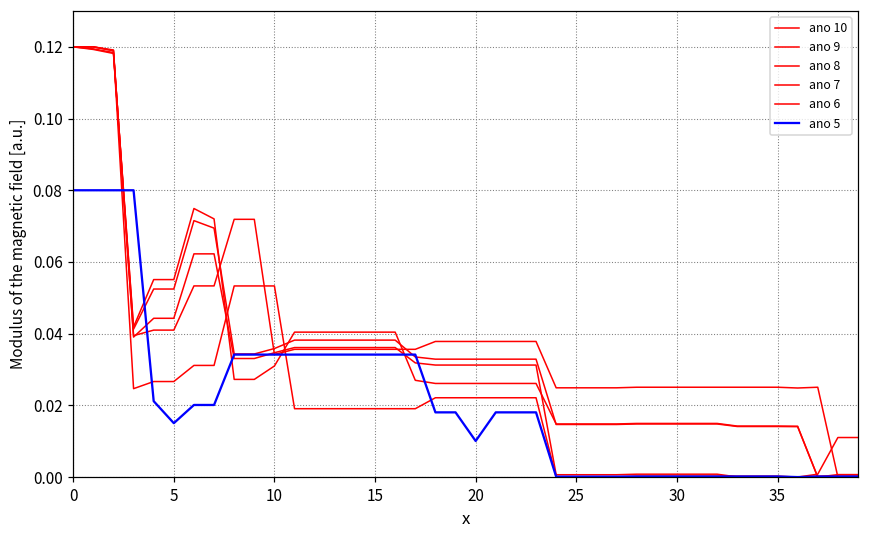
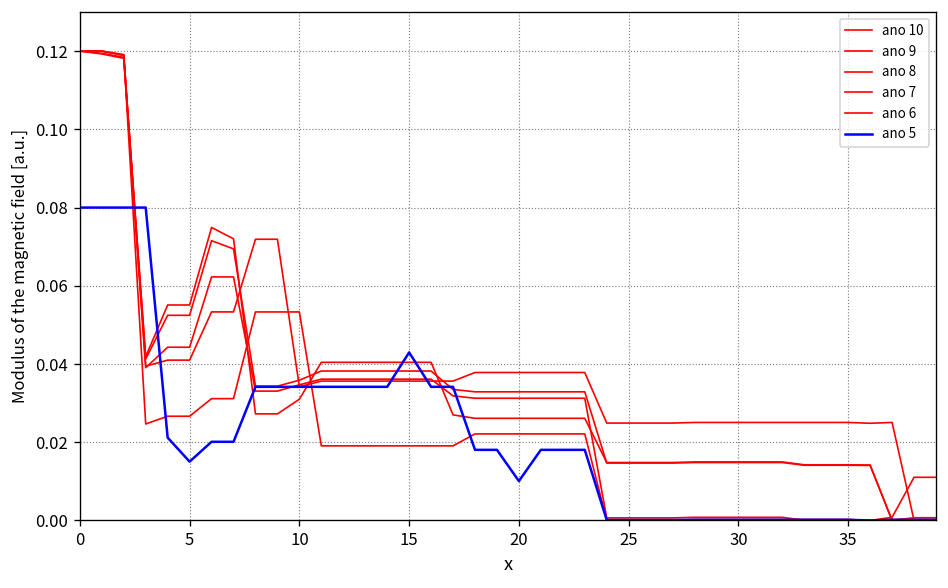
  {
    "ano 5": {
      "0": 0.080,
      "5": 0.015,
-     "15": 0.034,
+     "15": 0.043,
      "20": 0.010
    }
  }
